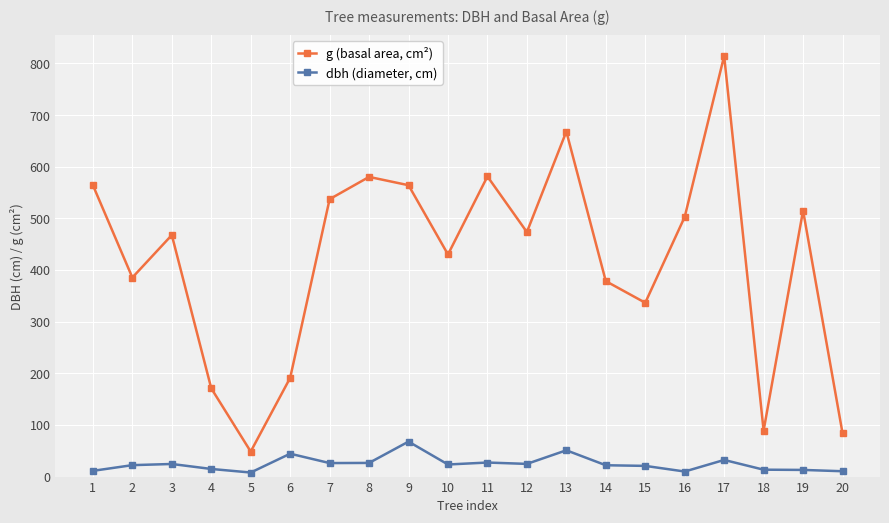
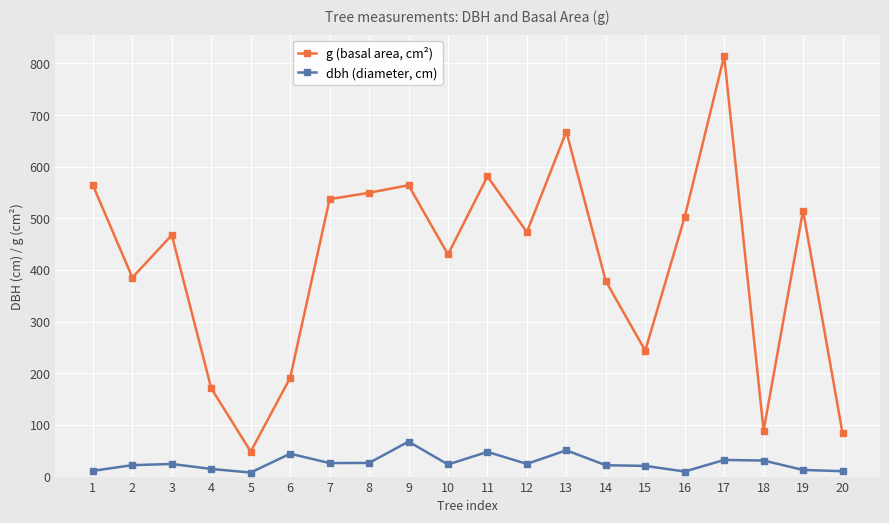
  {
    "g (basal area, cm²)": {
      "1": 560,
      "2": 390,
      "3": 470,
      "4": 170,
      "5": 50,
      "6": 190,
      "7": 540,
-     "8": 580,
+     "8": 550,
      "9": 560,
      "10": 430,
      "11": 580,
      "12": 470,
      "13": 670,
      "14": 380,
-     "15": 340,
+     "15": 240,
      "16": 500,
      "17": 810,
      "18": 90,
      "19": 520,
      "20": 80
    },
    "dbh (diameter, cm)": {
      "1": 10,
      "2": 20,
      "3": 20,
      "4": 10,
      "5": 10,
      "6": 40,
      "7": 30,
      "8": 30,
      "9": 70,
      "10": 20,
-     "11": 30,
+     "11": 50,
      "12": 20,
      "13": 50,
      "14": 20,
      "15": 20,
      "16": 10,
      "17": 30,
-     "18": 10,
+     "18": 30,
      "19": 10,
      "20": 10
    }
  }
